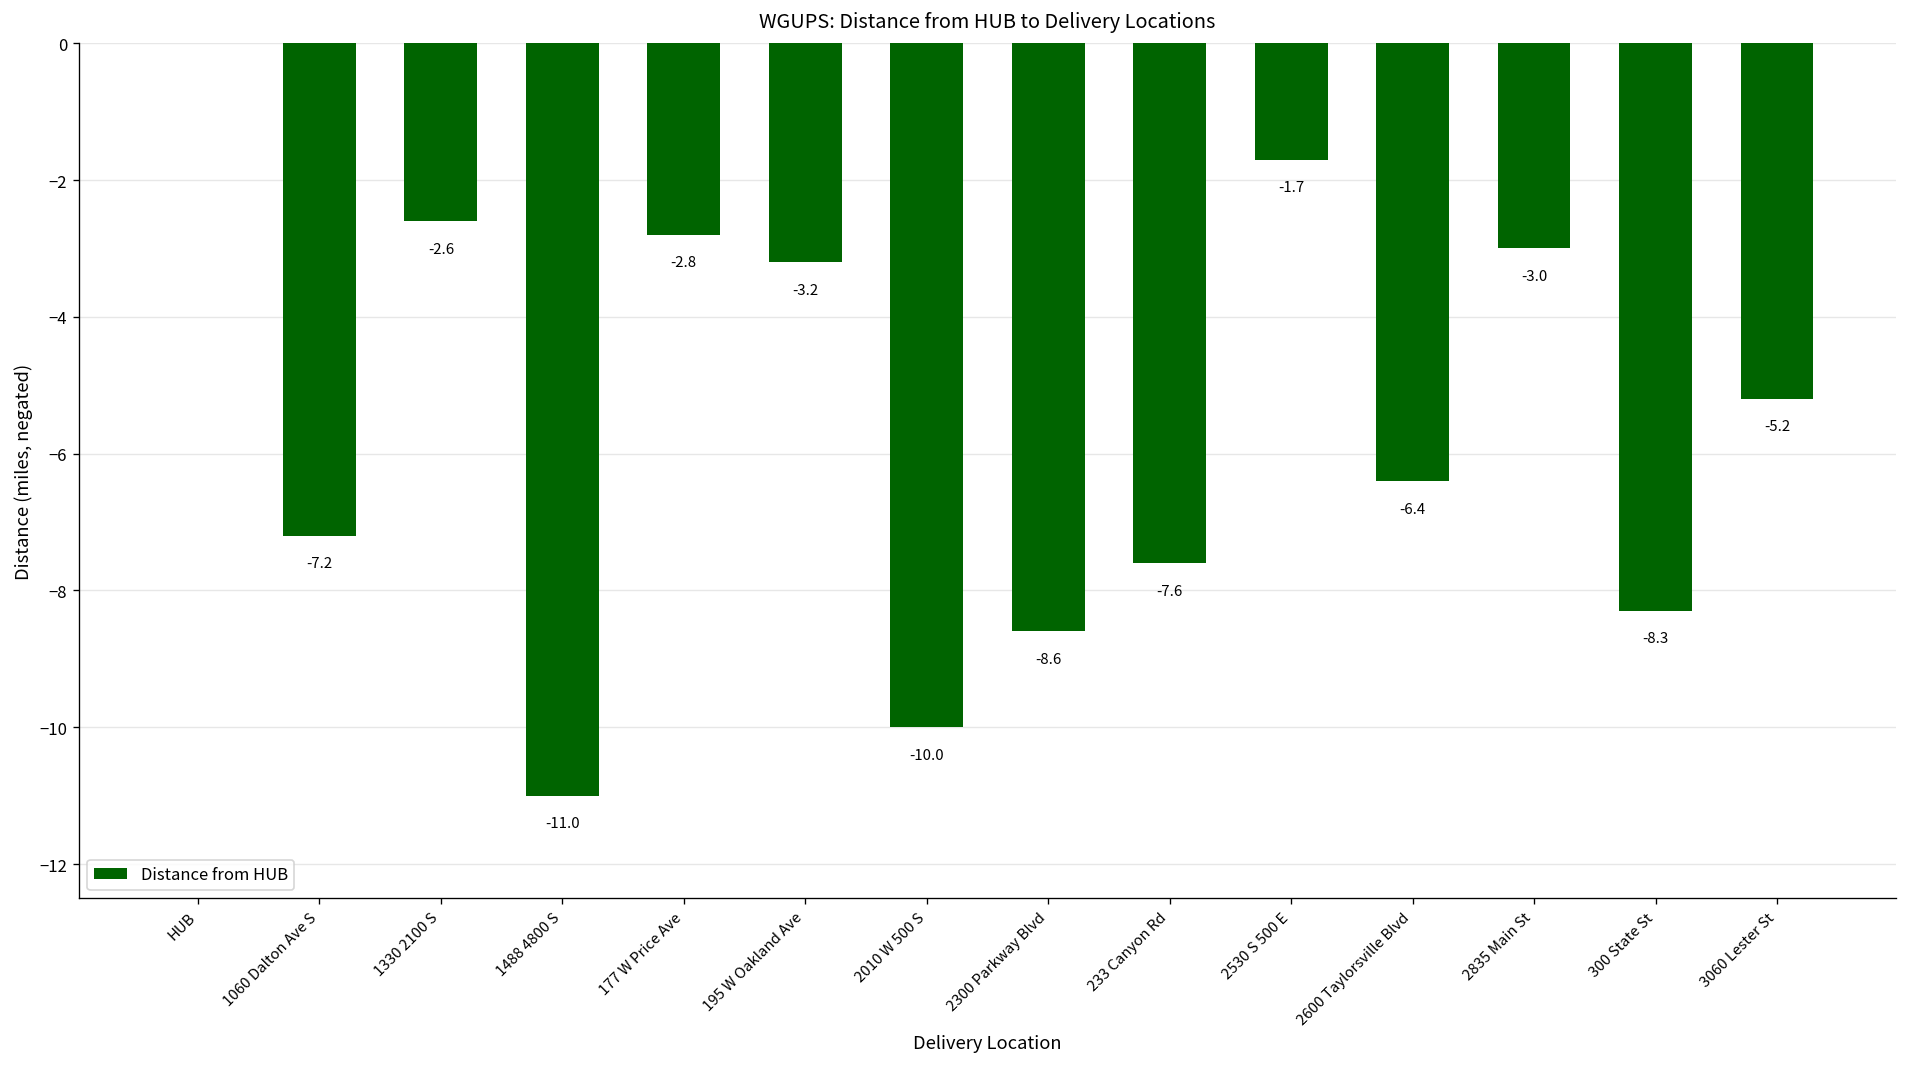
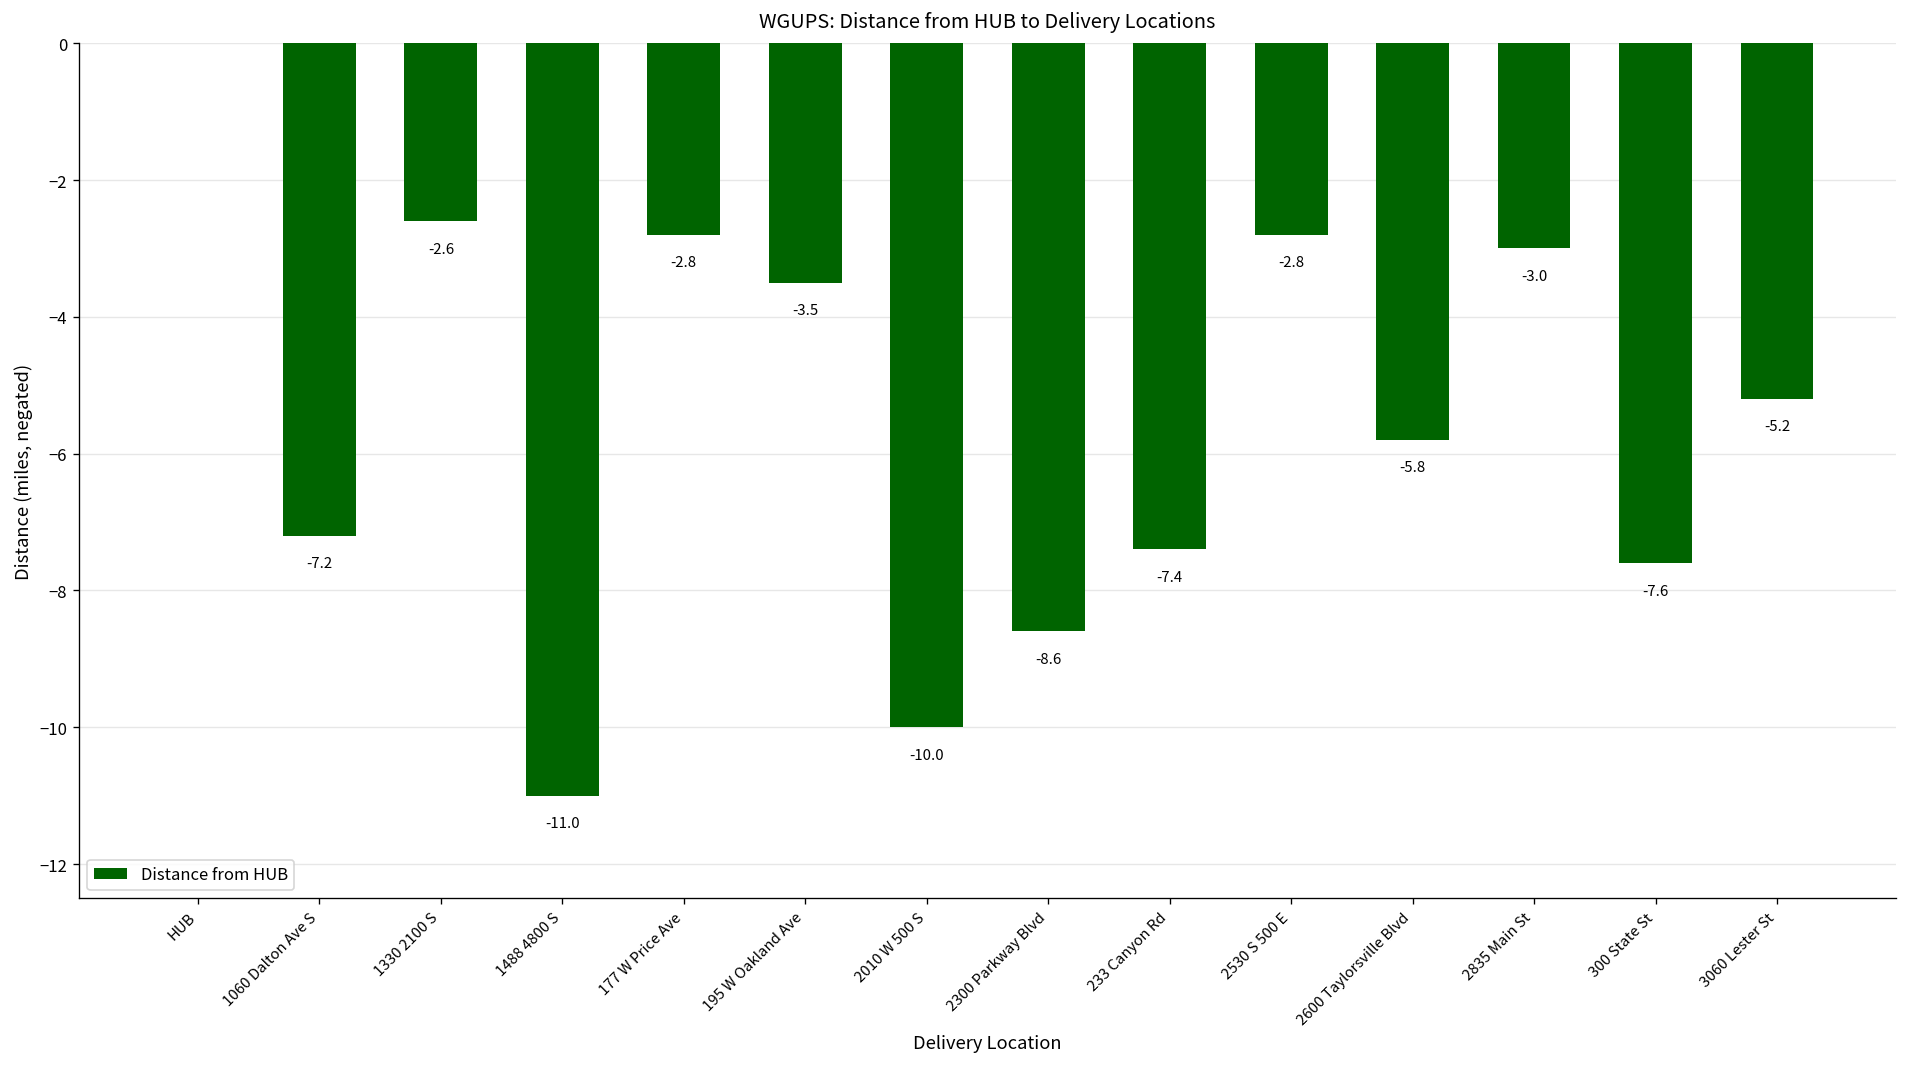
  {
    "1060 Dalton Ave S": -7.2,
    "1330 2100 S": -2.6,
    "1488 4800 S": -11.0,
    "177 W Price Ave": -2.8,
-   "195 W Oakland Ave": -3.2,
+   "195 W Oakland Ave": -3.5,
    "2010 W 500 S": -10.0,
    "2300 Parkway Blvd": -8.6,
-   "233 Canyon Rd": -7.6,
-   "2530 S 500 E": -1.7,
-   "2600 Taylorsville Blvd": -6.4,
+   "233 Canyon Rd": -7.4,
+   "2530 S 500 E": -2.8,
+   "2600 Taylorsville Blvd": -5.8,
    "2835 Main St": -3.0,
-   "300 State St": -8.3,
+   "300 State St": -7.6,
    "3060 Lester St": -5.2
  }
